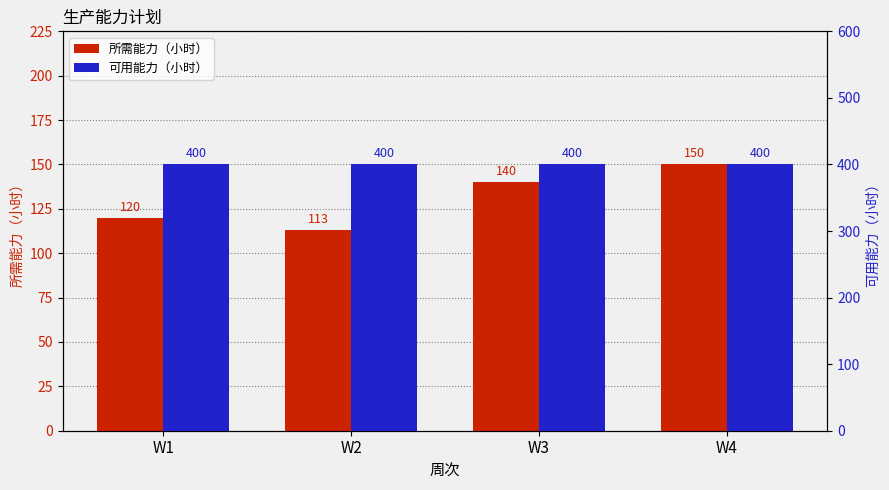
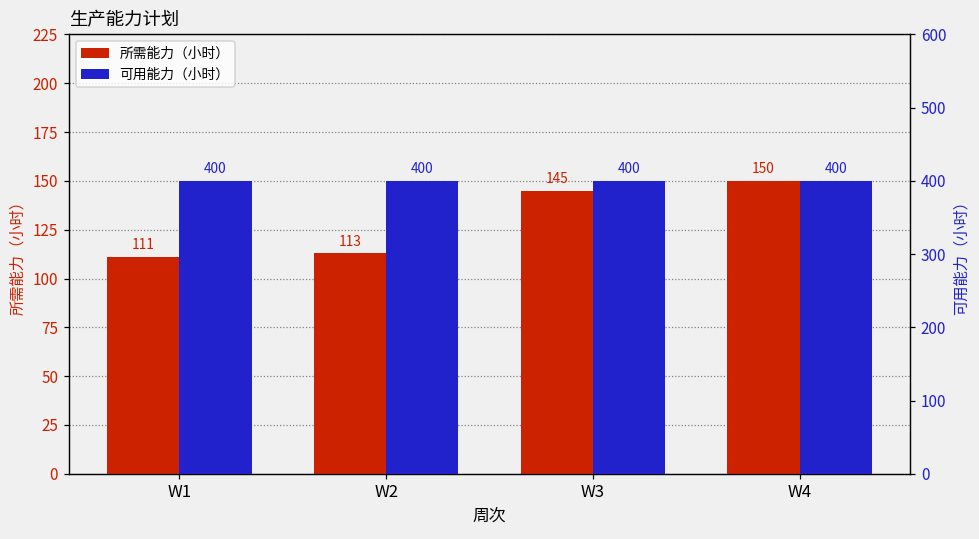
  {
    "所需能力（小时）": {
-     "W1": 120,
+     "W1": 111,
      "W2": 113,
-     "W3": 140,
+     "W3": 145,
      "W4": 150
    },
    "可用能力（小时）": {
      "W1": 400,
      "W2": 400,
      "W3": 400,
      "W4": 400
    }
  }
